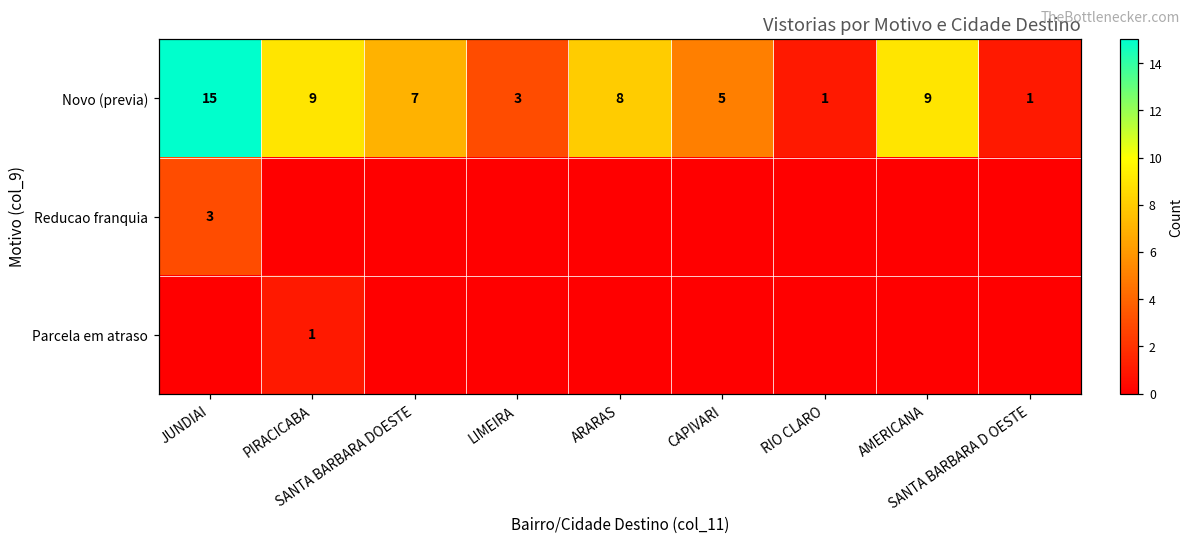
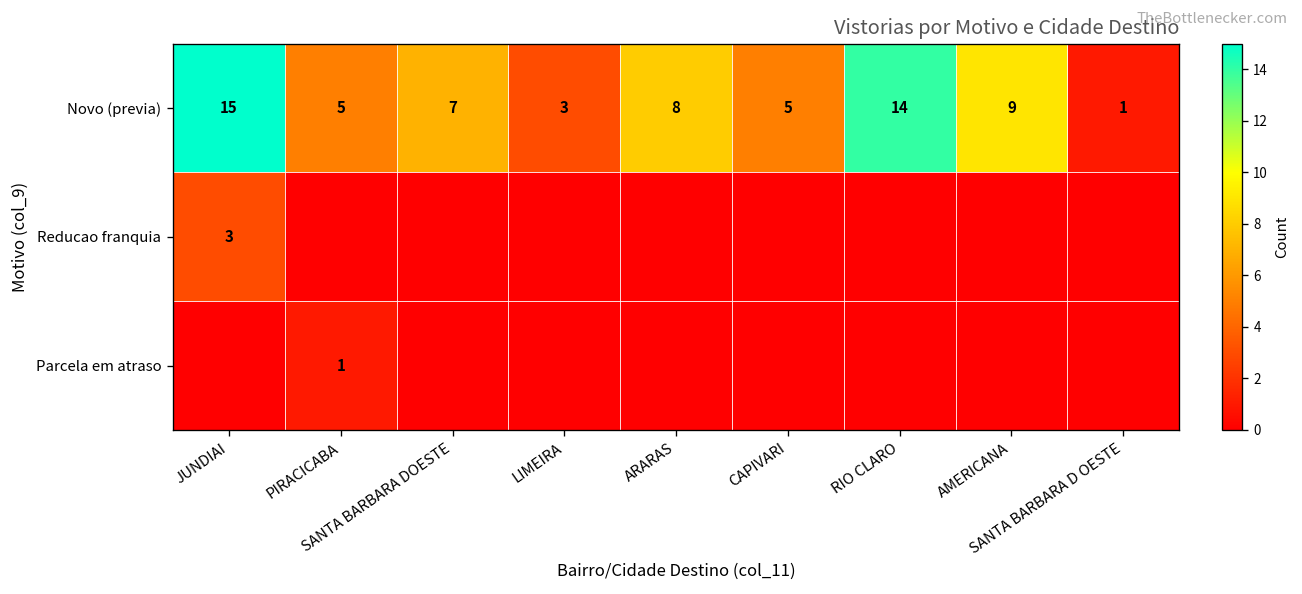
  {
    "Novo (previa)": {
      "JUNDIAI": 15,
-     "PIRACICABA": 9,
+     "PIRACICABA": 5,
      "SANTA BARBARA DOESTE": 7,
      "LIMEIRA": 3,
      "ARARAS": 8,
      "CAPIVARI": 5,
-     "RIO CLARO": 1,
+     "RIO CLARO": 14,
      "AMERICANA": 9,
      "SANTA BARBARA D OESTE": 1
    },
    "Reducao franquia": {
      "JUNDIAI": 3
    },
    "Parcela em atraso": {
      "PIRACICABA": 1
    }
  }
